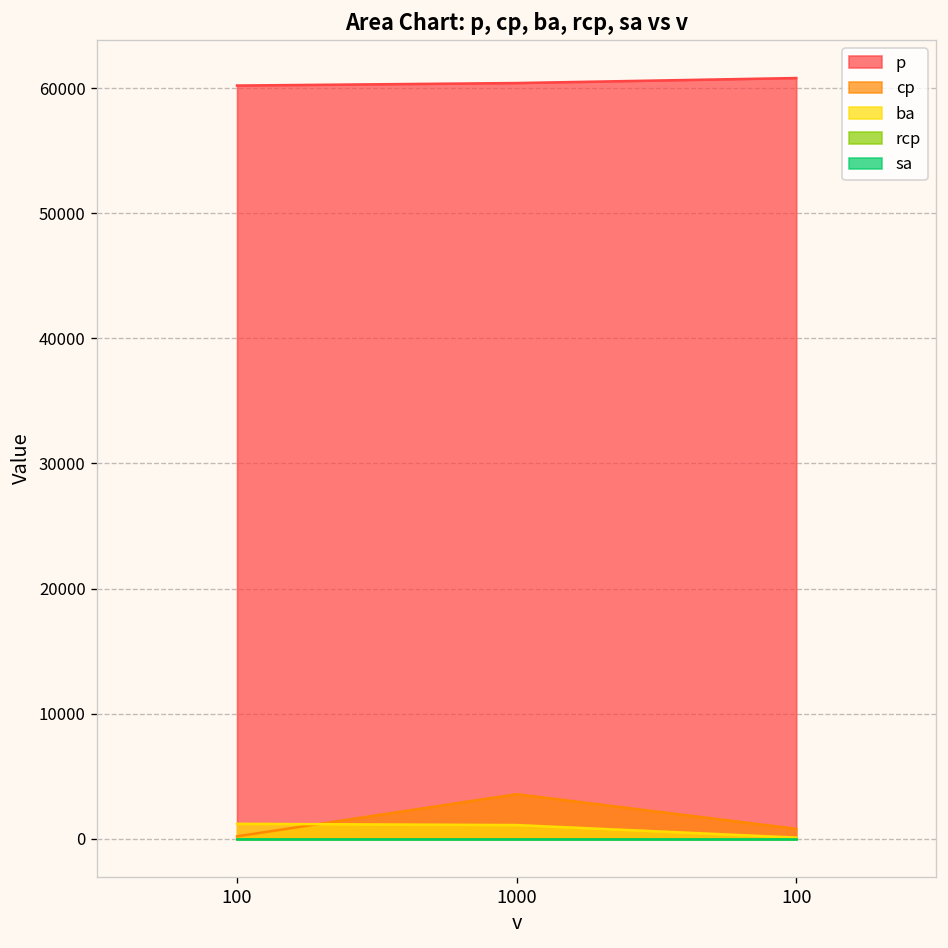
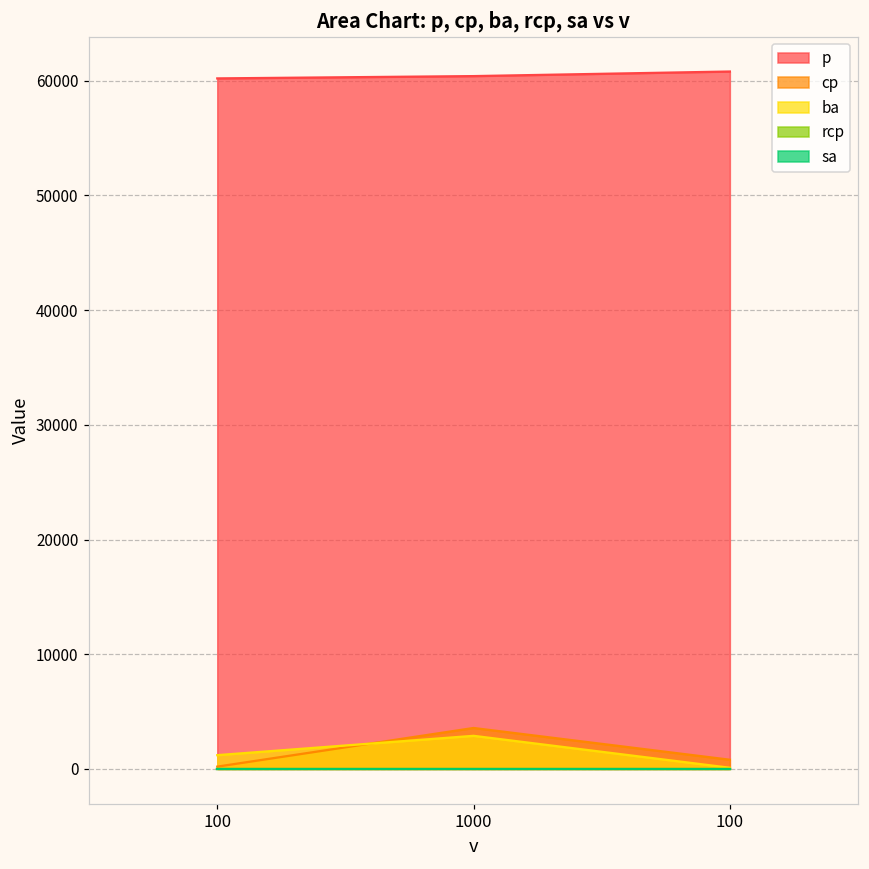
  {
    "p": {
      "1000": 60400
    },
    "cp": {
      "1000": 3600
    },
    "ba": {
-     "1000": 1100
+     "1000": 2900
    },
    "sa": {
      "1000": 0
    }
  }
